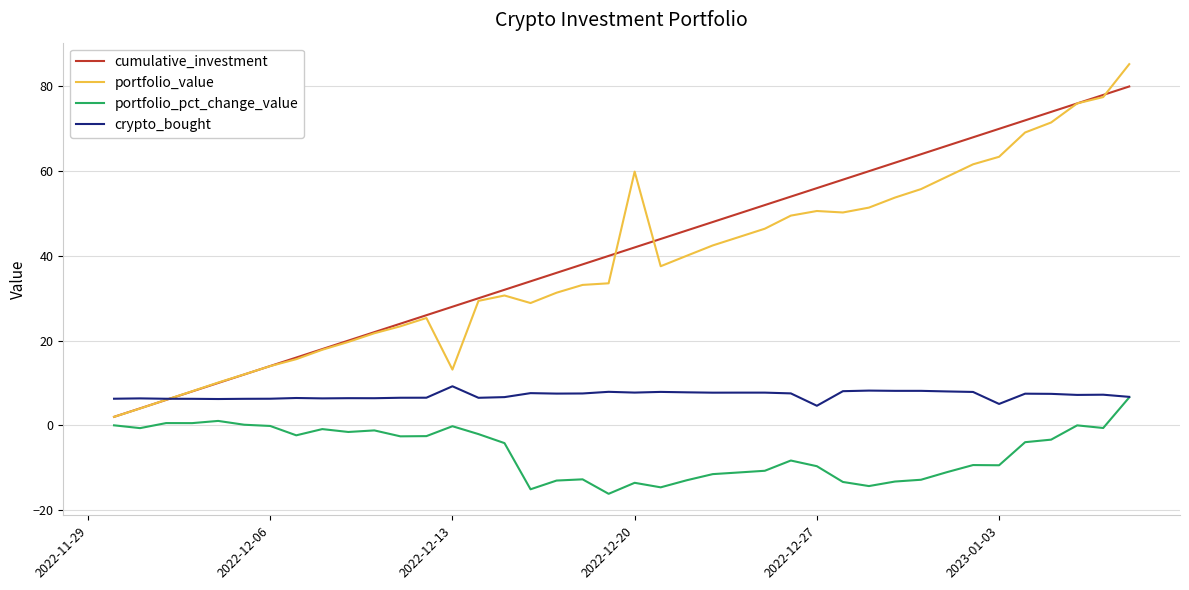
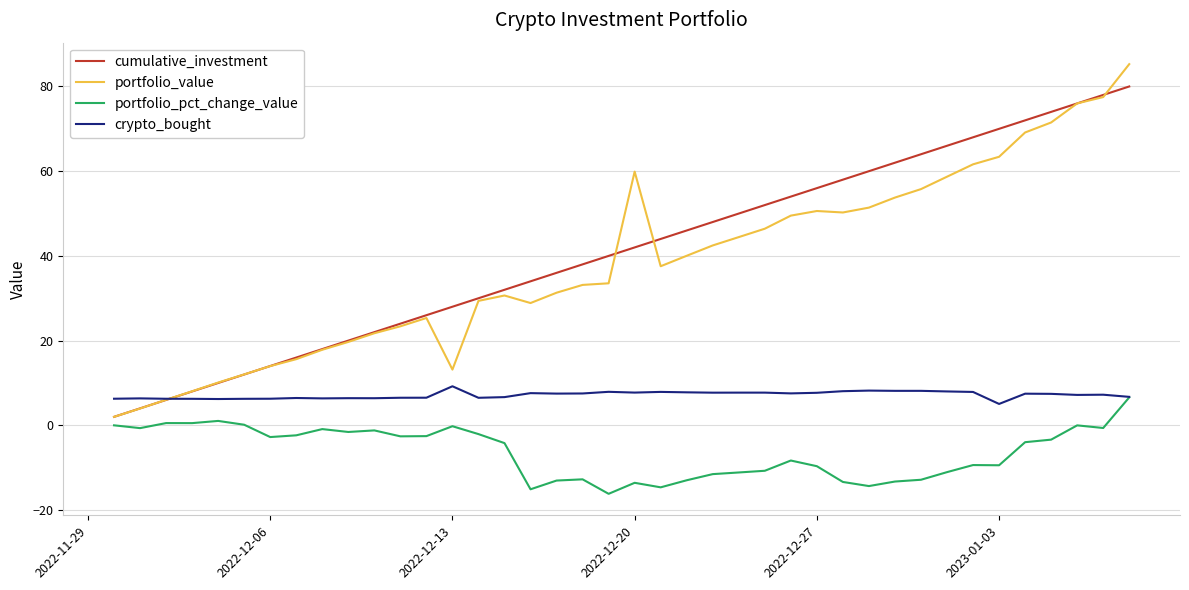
  {
    "cumulative_investment": {
      "2022-12-13": 28,
      "2022-12-20": 42,
      "2022-12-27": 56,
      "2023-01-03": 70
    },
    "portfolio_value": {
      "2022-12-13": 13,
      "2022-12-20": 60,
      "2022-12-27": 51,
      "2023-01-03": 63
    },
    "portfolio_pct_change_value": {
-     "2022-12-06": 0,
+     "2022-12-06": -3,
      "2022-12-13": 0,
      "2022-12-20": -14,
      "2022-12-27": -10,
      "2023-01-03": -9
    },
    "crypto_bought": {
      "2022-12-06": 6,
      "2022-12-13": 9,
      "2022-12-20": 8,
-     "2022-12-27": 5,
+     "2022-12-27": 8,
      "2023-01-03": 5
    }
  }
